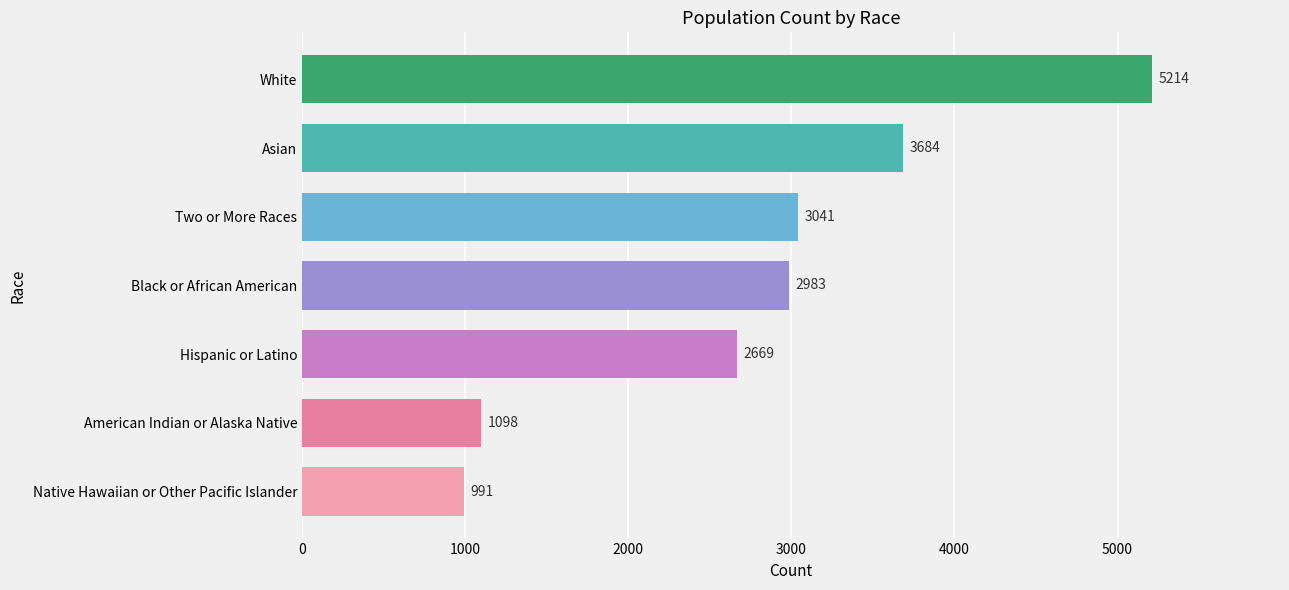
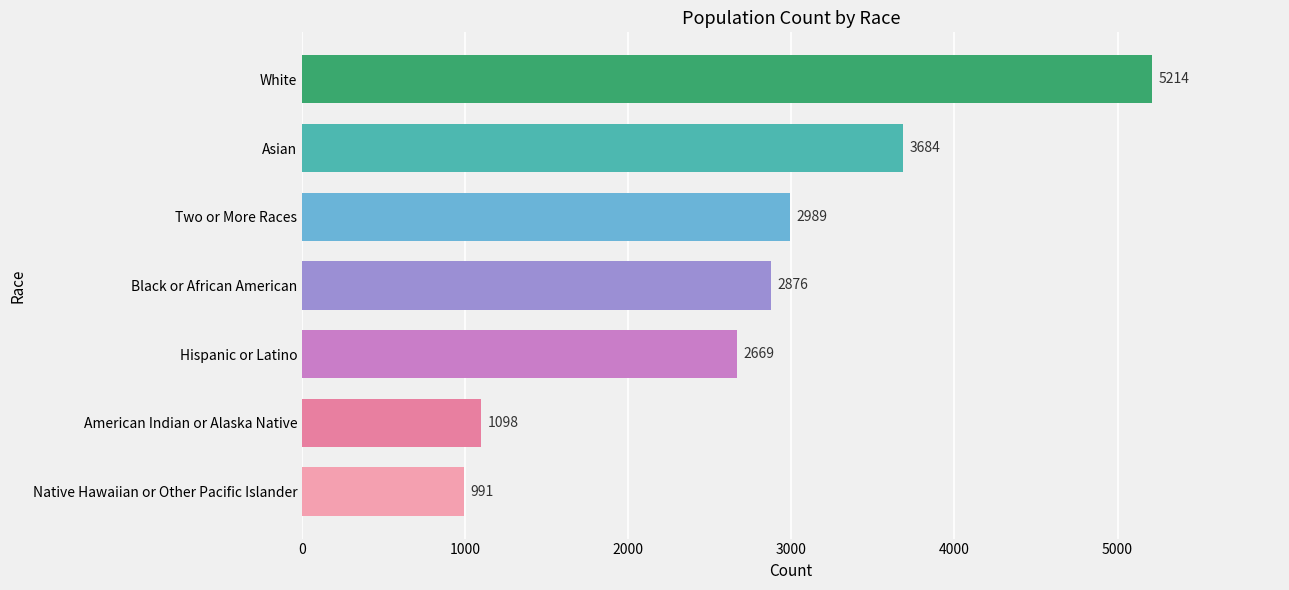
  {
    "White": 5214,
    "Asian": 3684,
-   "Two or More Races": 3041,
-   "Black or African American": 2983,
+   "Two or More Races": 2989,
+   "Black or African American": 2876,
    "Hispanic or Latino": 2669,
    "American Indian or Alaska Native": 1098,
    "Native Hawaiian or Other Pacific Islander": 991
  }
